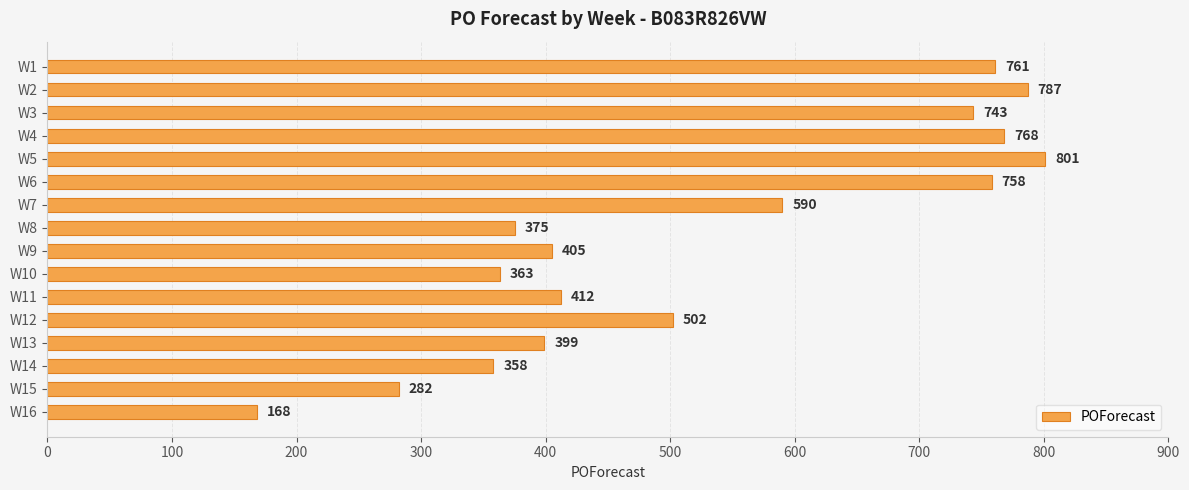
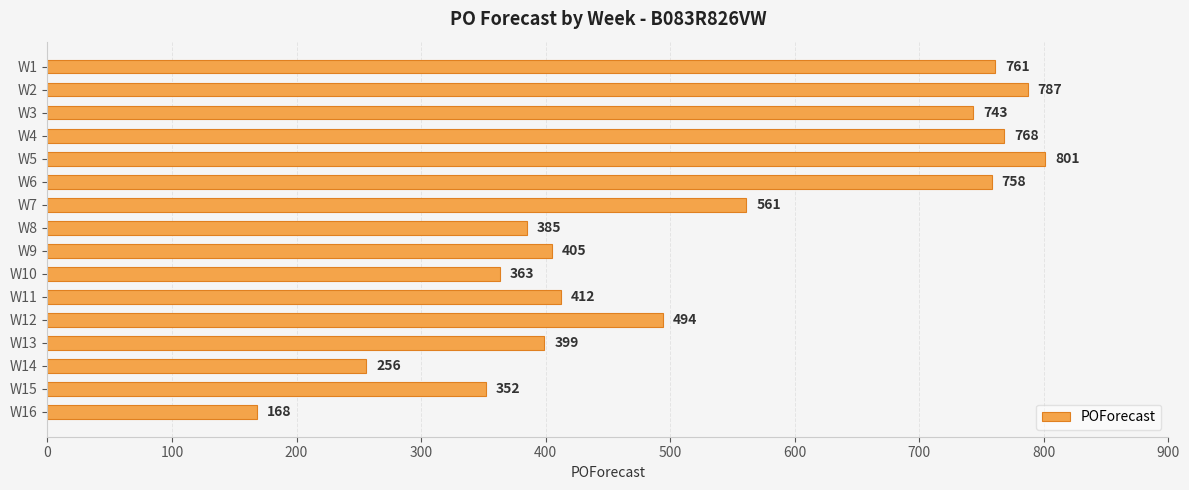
  {
    "W1": 761,
    "W2": 787,
    "W3": 743,
    "W4": 768,
    "W5": 801,
    "W6": 758,
-   "W7": 590,
-   "W8": 375,
+   "W7": 561,
+   "W8": 385,
    "W9": 405,
    "W10": 363,
    "W11": 412,
-   "W12": 502,
+   "W12": 494,
    "W13": 399,
-   "W14": 358,
-   "W15": 282,
+   "W14": 256,
+   "W15": 352,
    "W16": 168
  }
